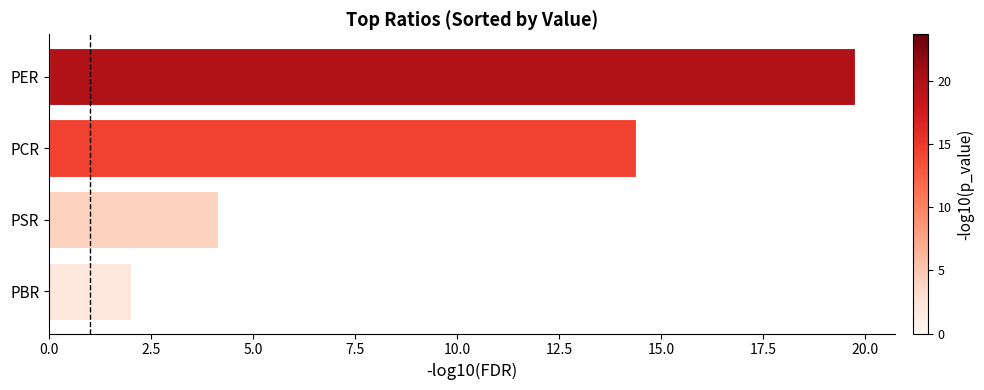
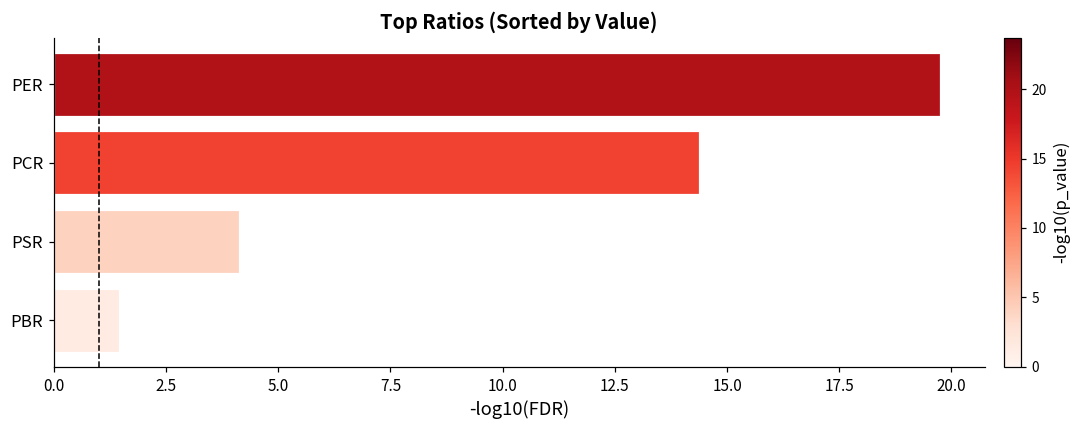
  {
    "PER": 19.8,
    "PCR": 14.4,
    "PSR": 4.1,
-   "PBR": 2.0
+   "PBR": 1.5
  }
